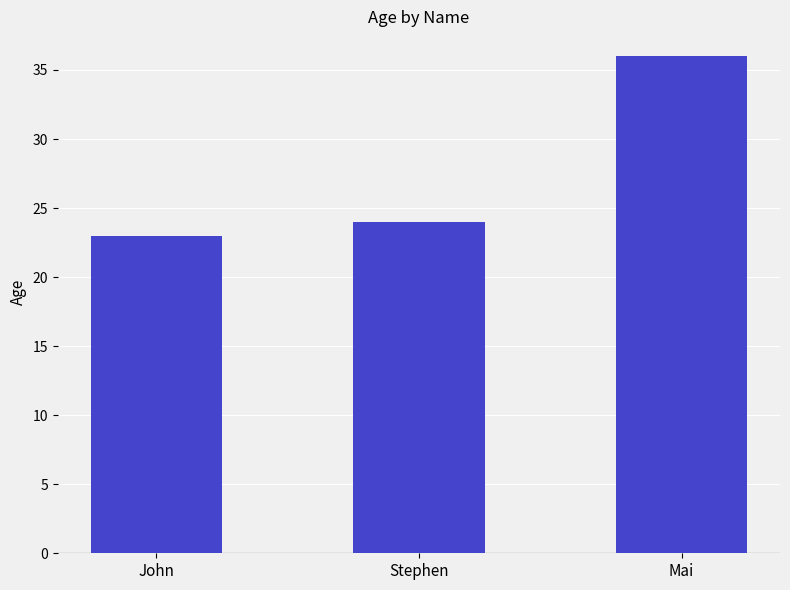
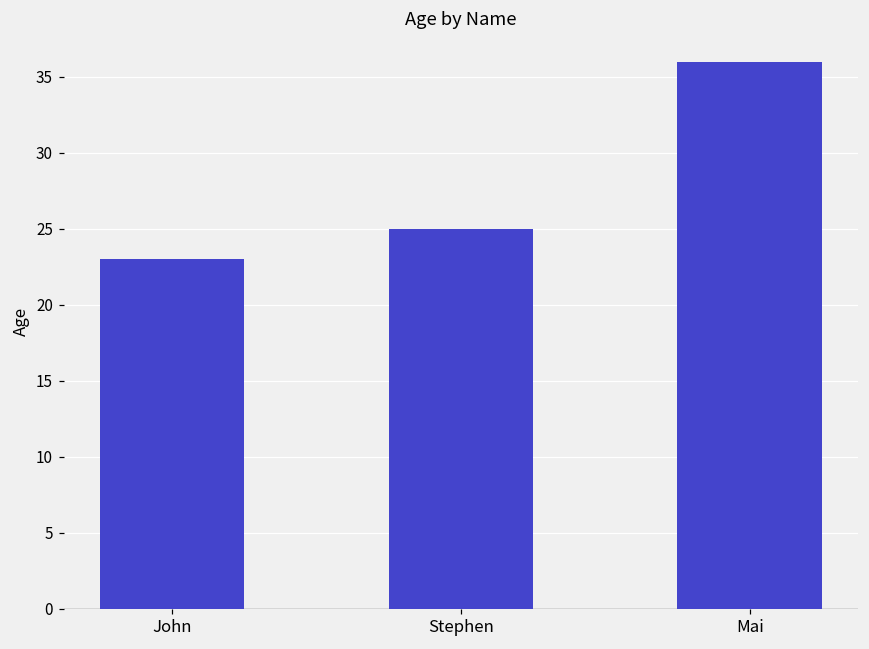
  {
    "John": 23,
-   "Stephen": 24,
+   "Stephen": 25,
    "Mai": 36
  }
